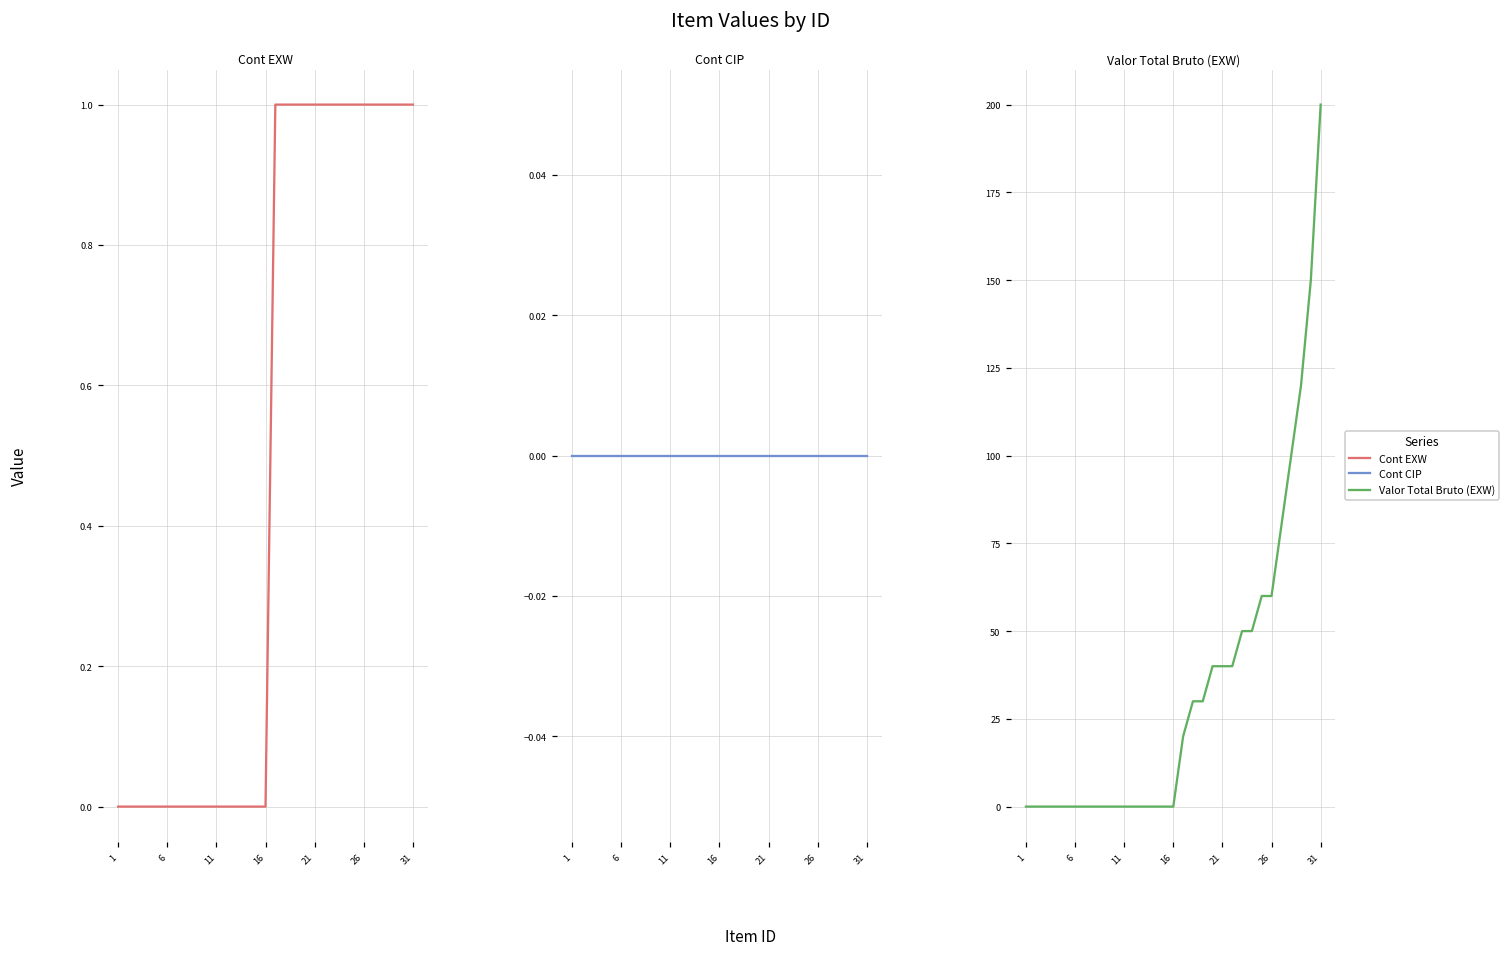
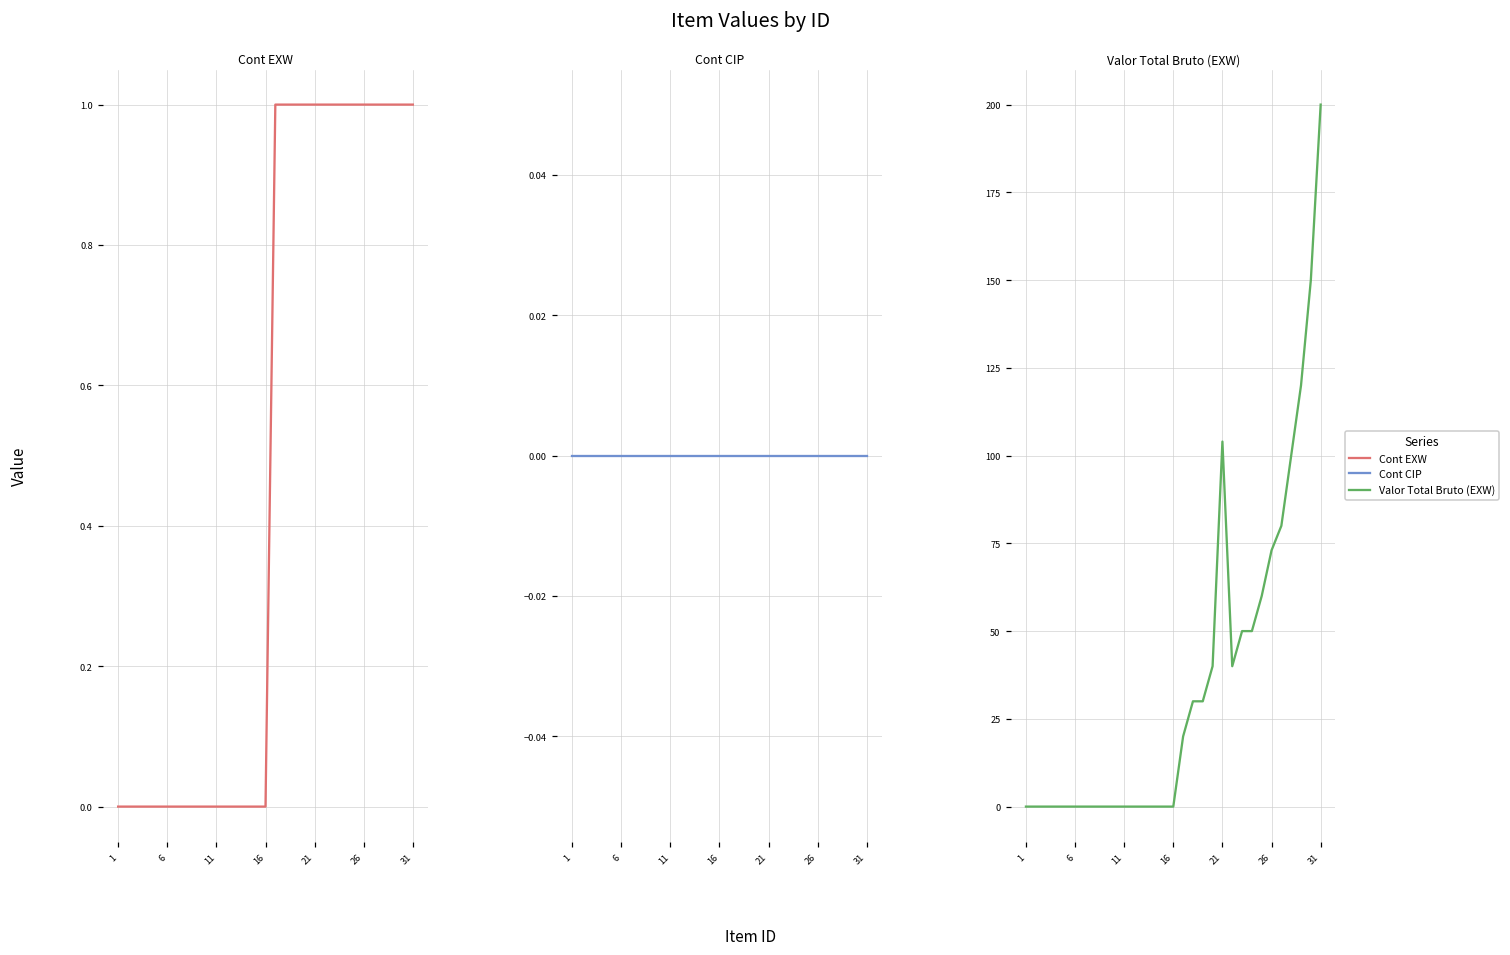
  {
    "Cont EXW": {
      "1": 0.00,
      "6": 0.00,
      "11": 0.00,
      "16": 0.00,
      "21": 1.00,
      "26": 1.00,
      "31": 1.00
    },
    "Cont CIP": {
      "1": 0.000,
      "6": 0.000,
      "11": 0.000,
      "16": 0.000,
      "21": 0.000,
      "26": 0.000,
      "31": 0.000
    },
    "Valor Total Bruto (EXW)": {
      "1": 0,
      "6": 0,
      "11": 0,
      "16": 0,
-     "21": 40,
-     "26": 60,
+     "21": 104,
+     "26": 73,
      "31": 200
    }
  }
